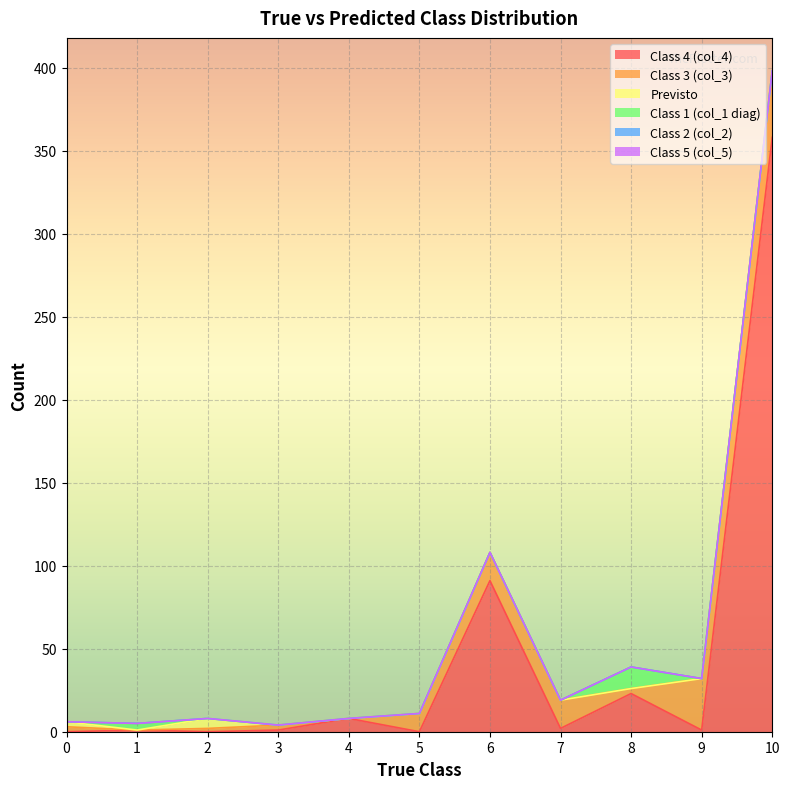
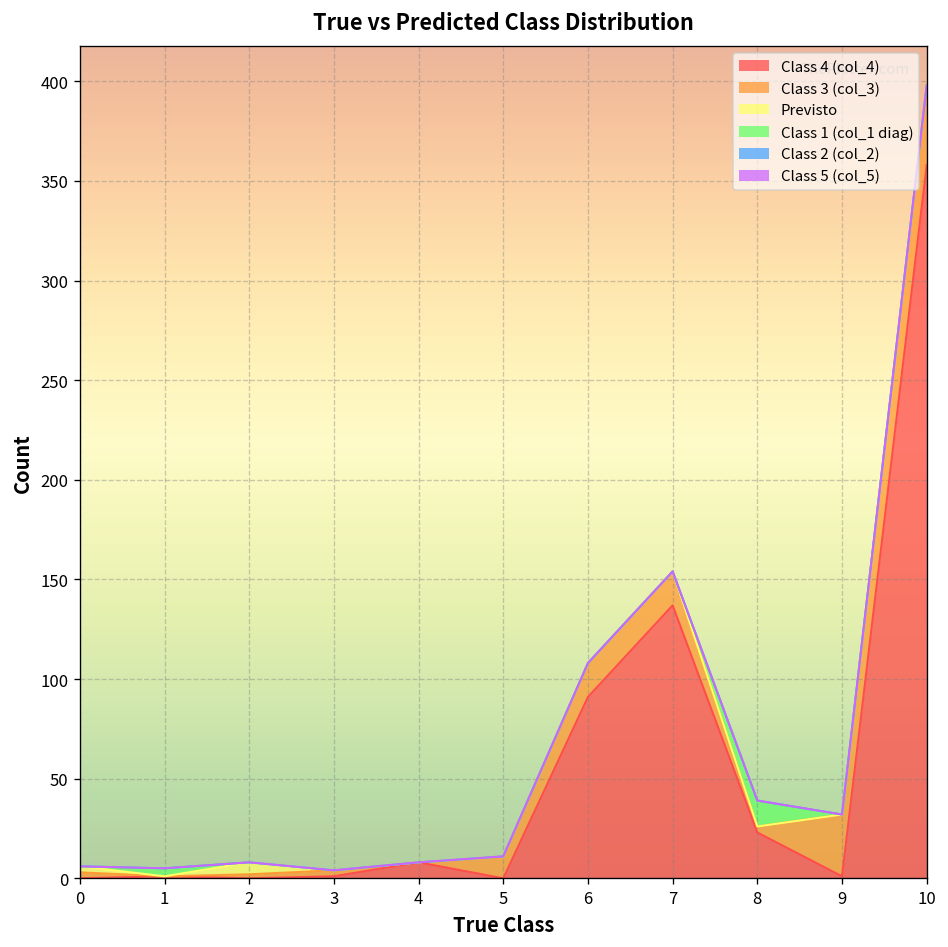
  {
    "Class 4 (col_4)": {
      "0": 0,
      "2": 0,
      "3": 1,
      "5": 0,
      "6": 91,
-     "7": 2,
+     "7": 137,
      "8": 23,
      "9": 1,
      "10": 358
    },
    "Class 3 (col_3)": {
      "0": 3,
      "2": 2
    }
  }
